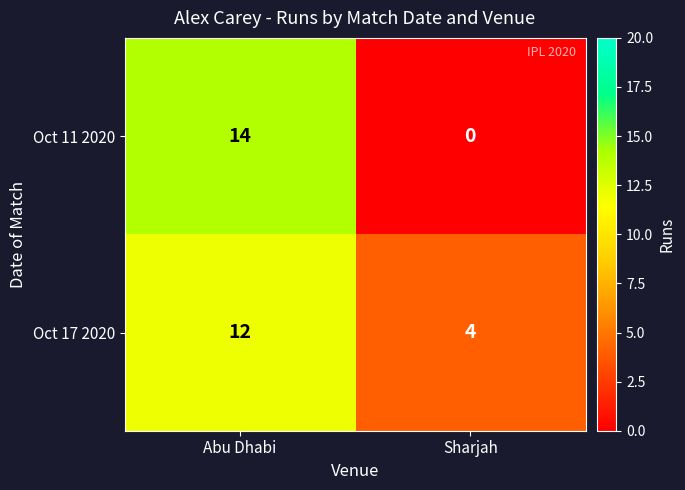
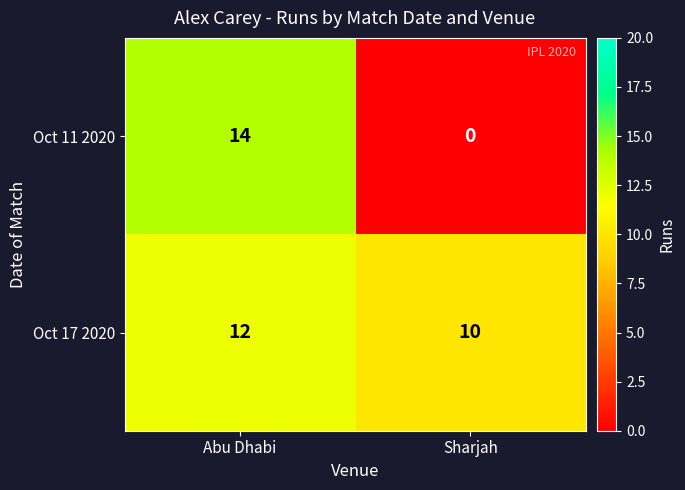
  {
    "Oct 11 2020": {
      "Abu Dhabi": 14
    },
    "Oct 17 2020": {
      "Abu Dhabi": 12,
-     "Sharjah": 4
+     "Sharjah": 10
    }
  }
